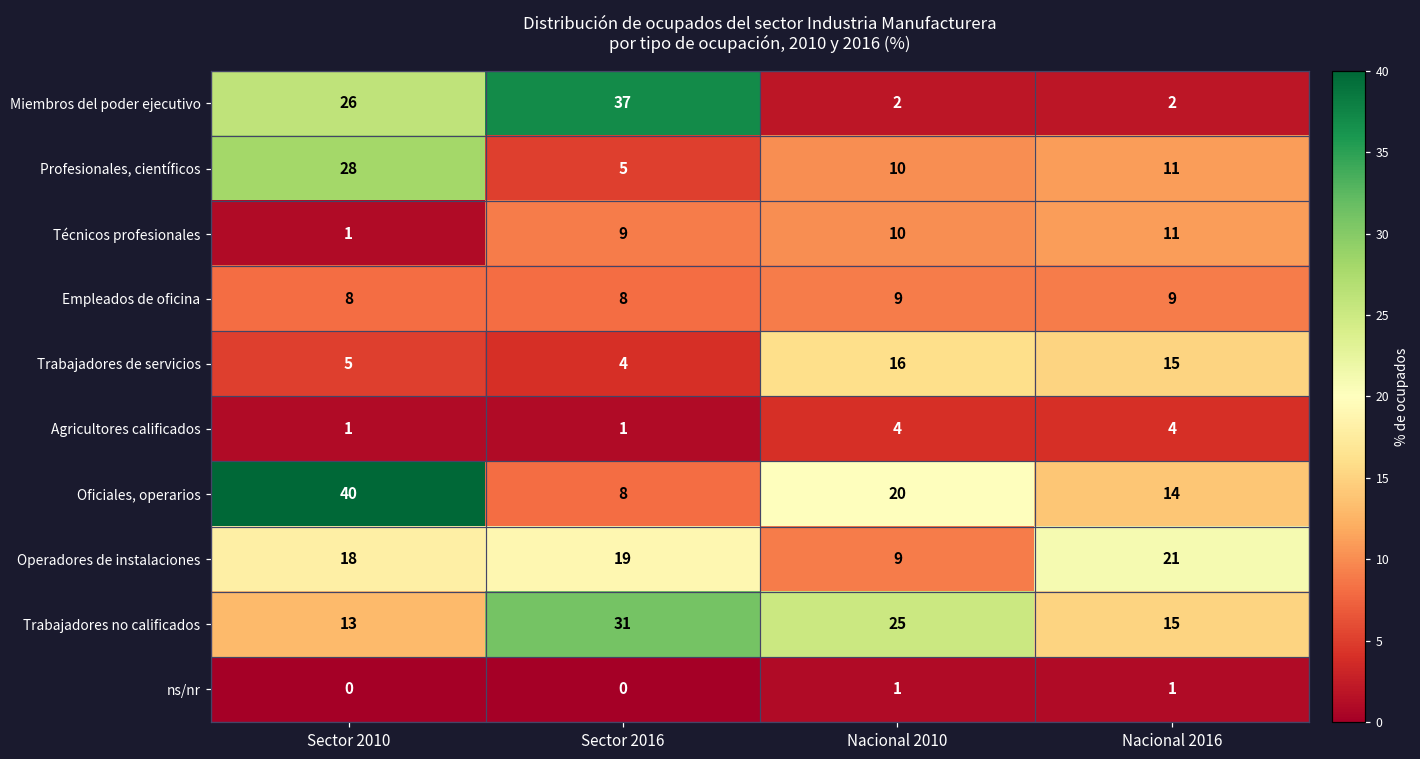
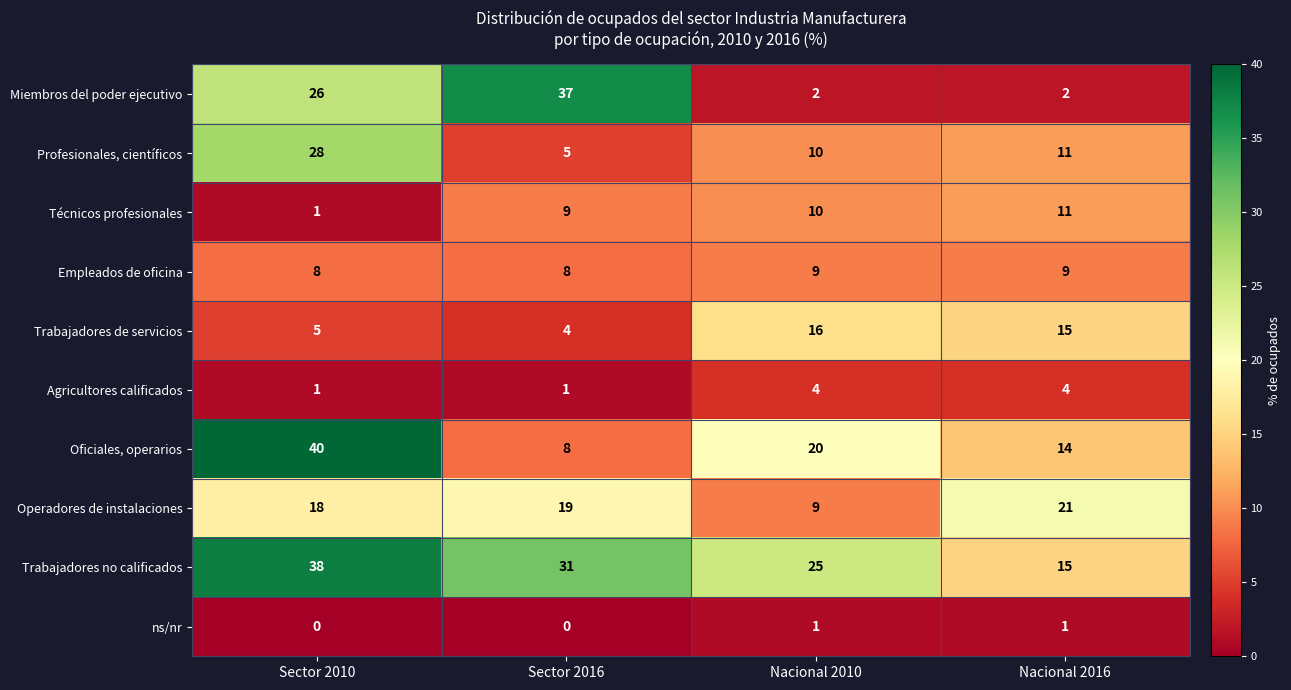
  {
    "Miembros del poder ejecutivo": {
      "Sector 2010": 26,
      "Sector 2016": 37,
      "Nacional 2010": 2,
      "Nacional 2016": 2
    },
    "Profesionales, científicos": {
      "Sector 2010": 28,
      "Sector 2016": 5,
      "Nacional 2010": 10,
      "Nacional 2016": 11
    },
    "Técnicos profesionales": {
      "Sector 2010": 1,
      "Sector 2016": 9,
      "Nacional 2010": 10,
      "Nacional 2016": 11
    },
    "Empleados de oficina": {
      "Sector 2010": 8,
      "Sector 2016": 8,
      "Nacional 2010": 9,
      "Nacional 2016": 9
    },
    "Trabajadores de servicios": {
      "Sector 2010": 5,
      "Sector 2016": 4,
      "Nacional 2010": 16,
      "Nacional 2016": 15
    },
    "Agricultores calificados": {
      "Sector 2010": 1,
      "Sector 2016": 1,
      "Nacional 2010": 4,
      "Nacional 2016": 4
    },
    "Oficiales, operarios": {
      "Sector 2010": 40,
      "Sector 2016": 8,
      "Nacional 2010": 20,
      "Nacional 2016": 14
    },
    "Operadores de instalaciones": {
      "Sector 2010": 18,
      "Sector 2016": 19,
      "Nacional 2010": 9,
      "Nacional 2016": 21
    },
    "Trabajadores no calificados": {
-     "Sector 2010": 13,
+     "Sector 2010": 38,
      "Sector 2016": 31,
      "Nacional 2010": 25,
      "Nacional 2016": 15
    },
    "ns/nr": {
      "Sector 2010": 0,
      "Sector 2016": 0,
      "Nacional 2010": 1,
      "Nacional 2016": 1
    }
  }
